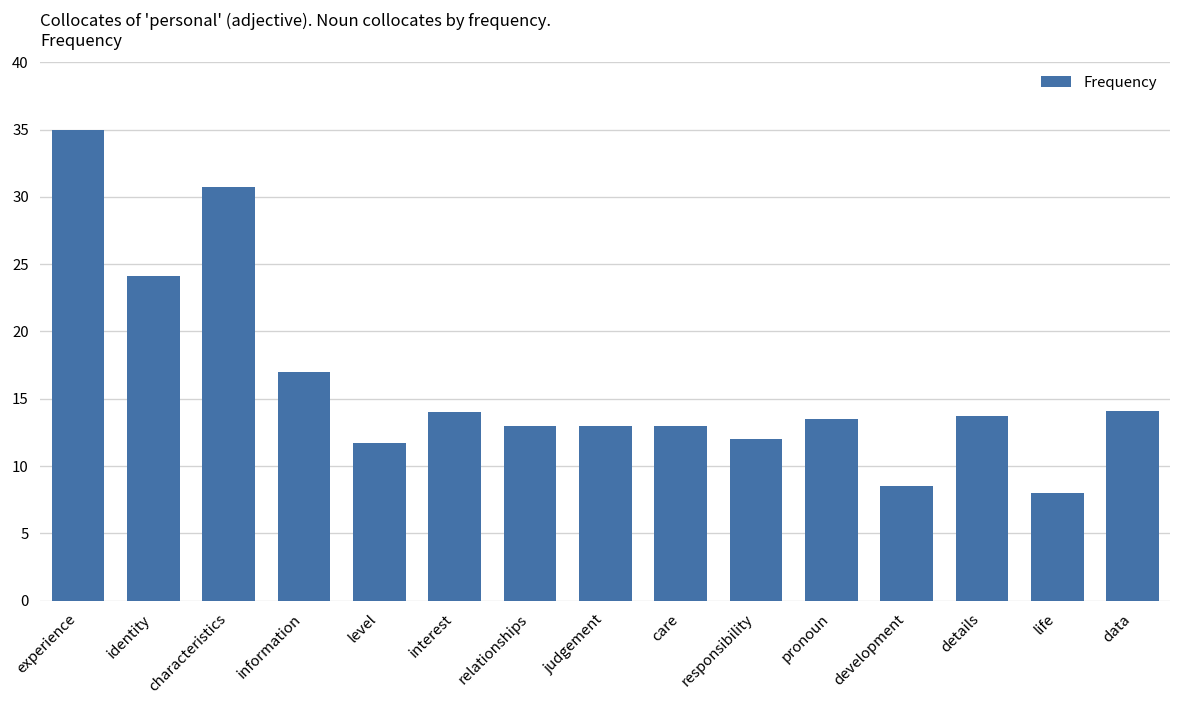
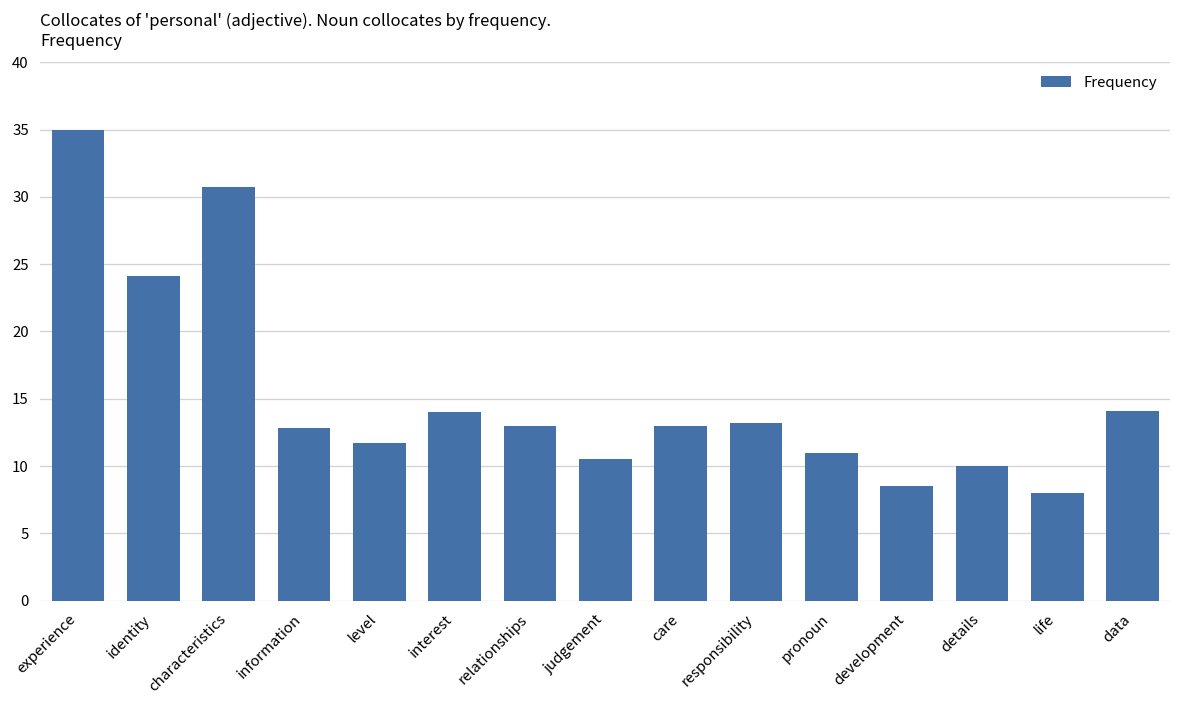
  {
    "experience": 35.0,
    "identity": 24.1,
    "characteristics": 30.7,
-   "information": 17.0,
+   "information": 12.8,
    "level": 11.7,
    "interest": 14.0,
    "relationships": 13.0,
-   "judgement": 13.0,
+   "judgement": 10.5,
    "care": 13.0,
-   "responsibility": 12.0,
-   "pronoun": 13.5,
+   "responsibility": 13.2,
+   "pronoun": 11.0,
    "development": 8.5,
-   "details": 13.7,
+   "details": 10.0,
    "life": 8.0,
    "data": 14.1
  }
